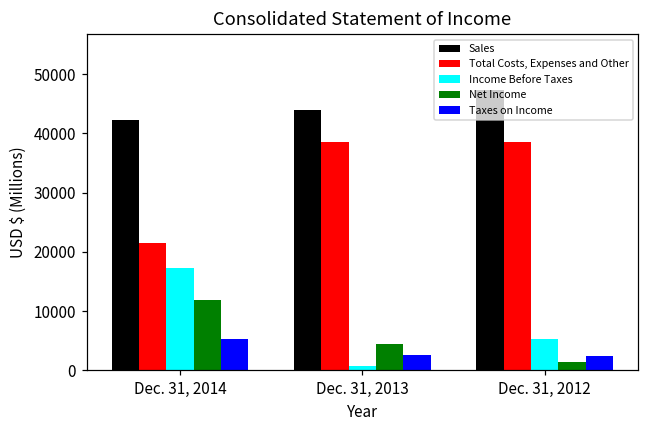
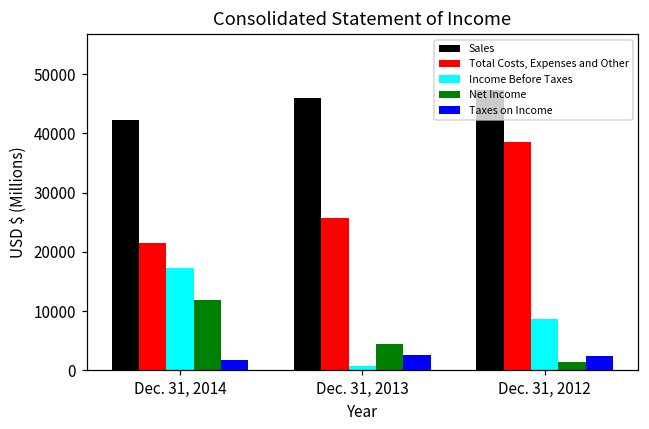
  {
    "Sales": {
      "Dec. 31, 2014": 42000,
-     "Dec. 31, 2013": 44000
+     "Dec. 31, 2013": 46000
    },
    "Total Costs, Expenses and Other": {
      "Dec. 31, 2014": 21000,
-     "Dec. 31, 2013": 38000,
+     "Dec. 31, 2013": 26000,
      "Dec. 31, 2012": 39000
    },
    "Income Before Taxes": {
      "Dec. 31, 2014": 17000,
      "Dec. 31, 2013": 1000,
-     "Dec. 31, 2012": 5000
+     "Dec. 31, 2012": 9000
    },
    "Net Income": {
      "Dec. 31, 2014": 12000,
      "Dec. 31, 2013": 5000,
      "Dec. 31, 2012": 1000
    },
    "Taxes on Income": {
-     "Dec. 31, 2014": 5000,
+     "Dec. 31, 2014": 2000,
      "Dec. 31, 2013": 3000,
      "Dec. 31, 2012": 2000
    }
  }
